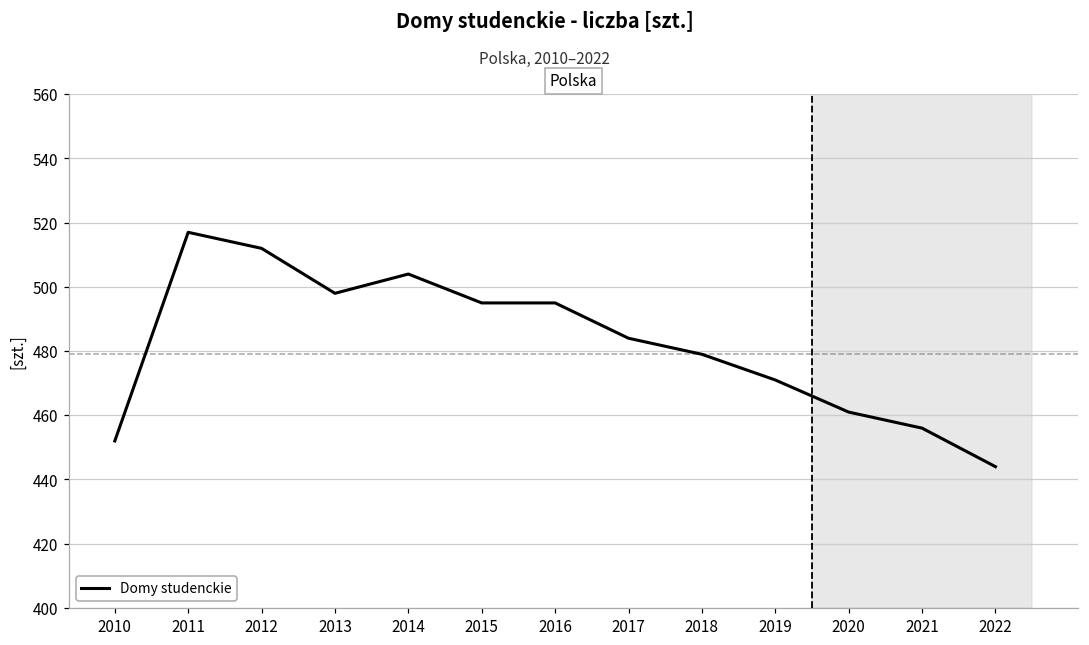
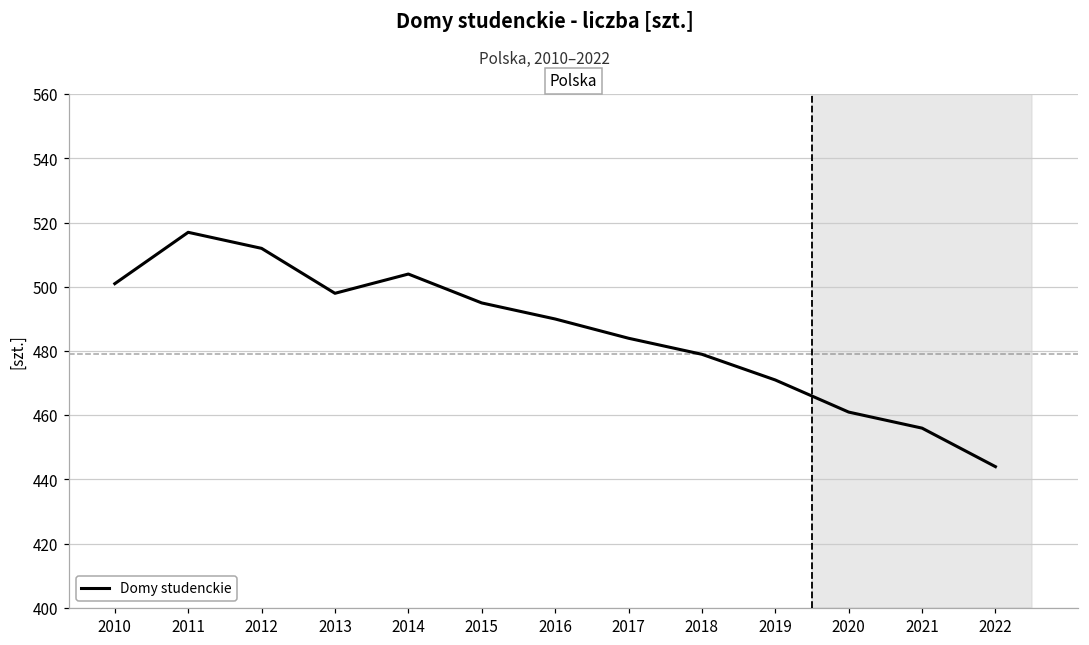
  {
-   "2010": 452,
+   "2010": 501,
    "2011": 517,
    "2012": 512,
    "2013": 498,
    "2014": 504,
    "2015": 495,
-   "2016": 495,
+   "2016": 490,
    "2017": 484,
    "2018": 479,
    "2019": 471,
    "2020": 461,
    "2021": 456,
    "2022": 444
  }
